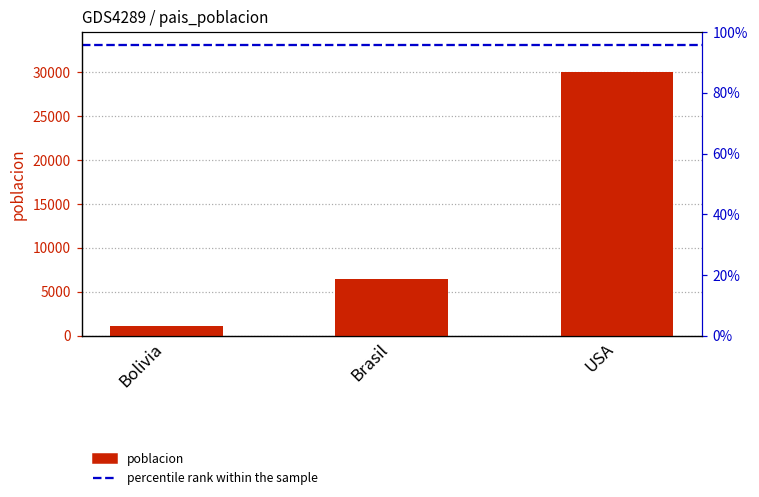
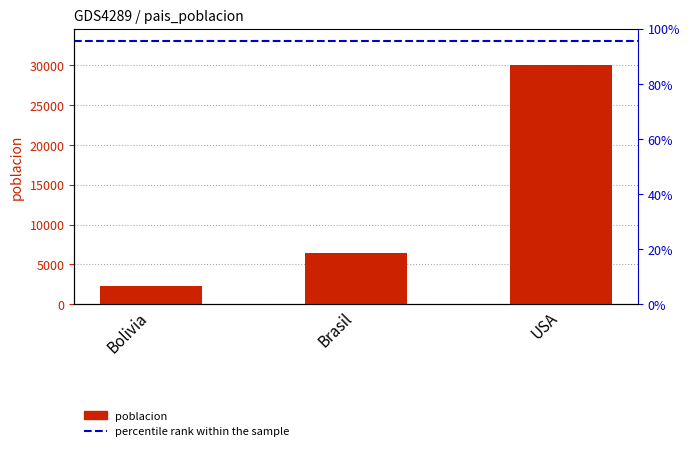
  {
-   "Bolivia": 1000,
+   "Bolivia": 2000,
    "Brasil": 6000,
    "USA": 30000
  }
